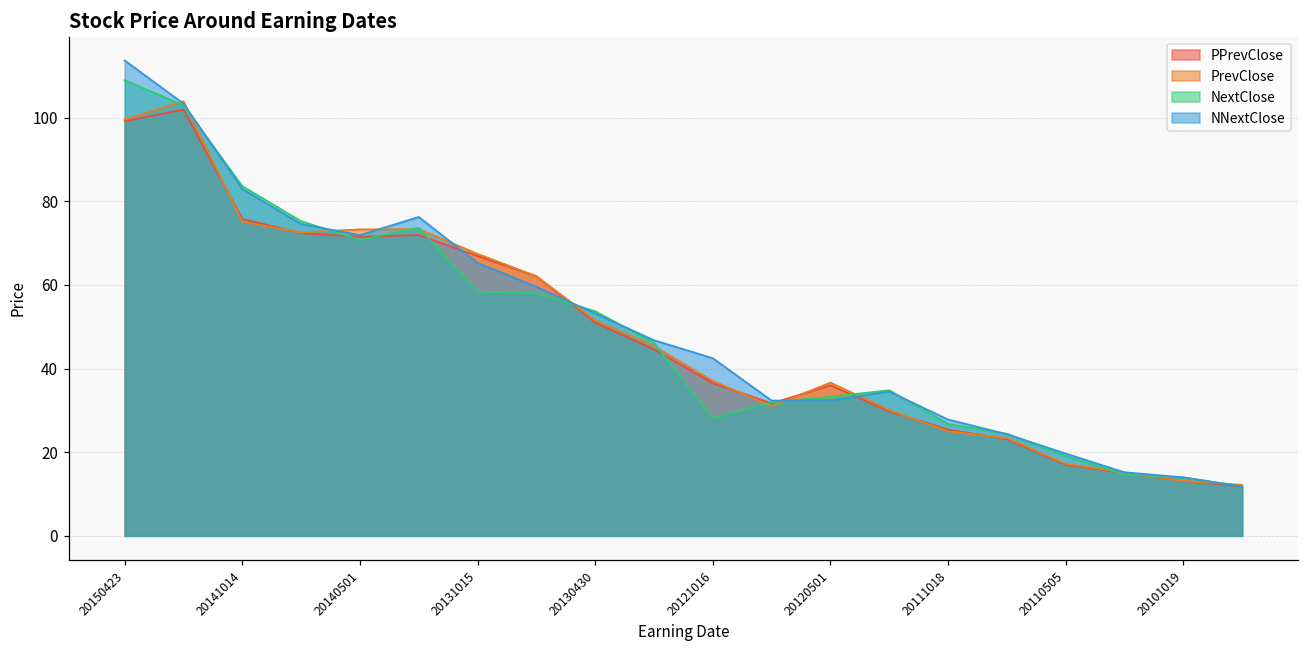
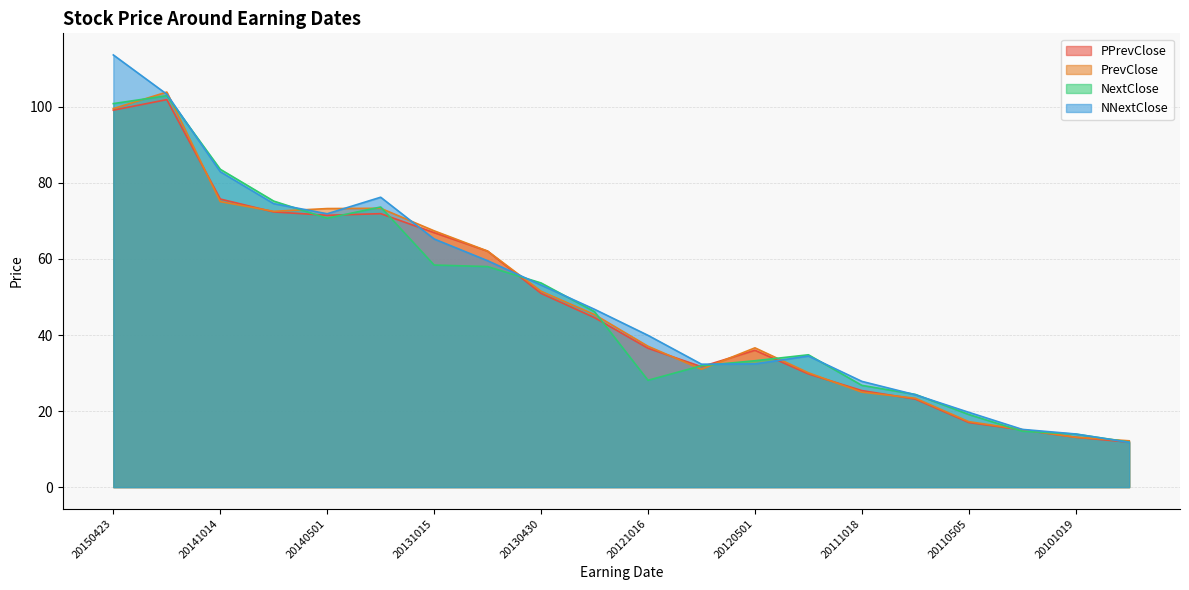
  {
    "NextClose": {
-     "20150423": 109,
+     "20150423": 101,
      "20140501": 71,
      "20131015": 58,
      "20121016": 28,
      "20120501": 33,
      "20111018": 27
    },
    "NNextClose": {
      "20150423": 114,
      "20131015": 65,
-     "20121016": 42,
+     "20121016": 40,
      "20120501": 32,
      "20111018": 28
    }
  }
